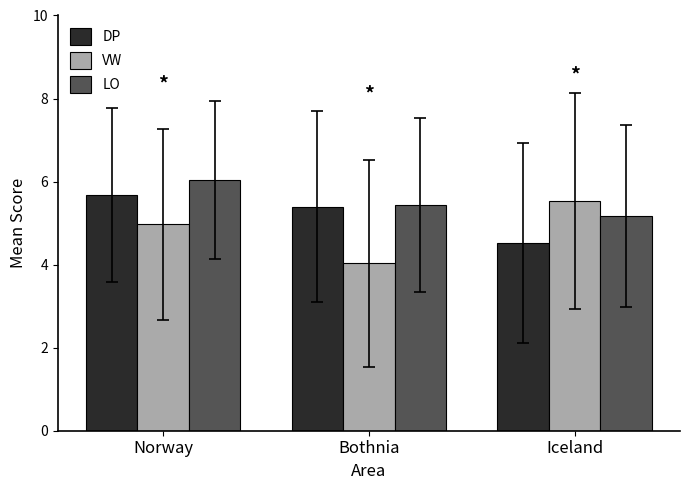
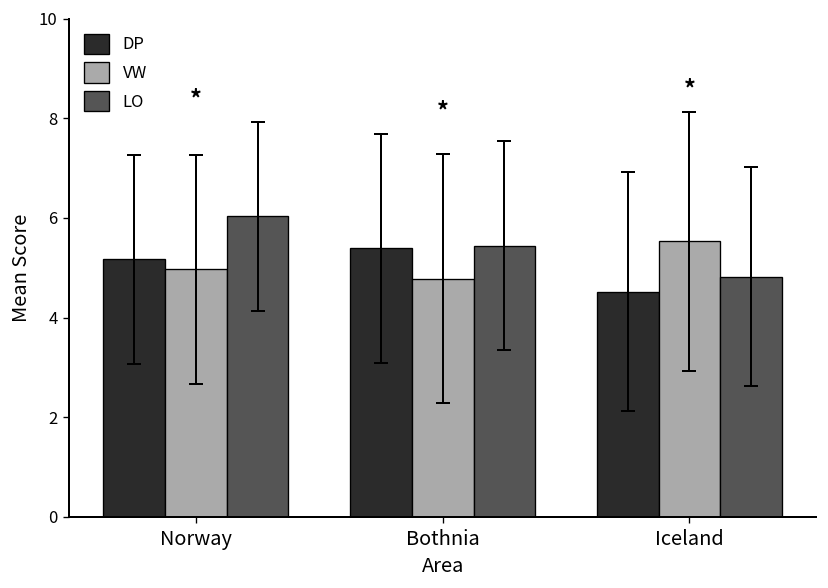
  {
    "DP": {
-     "Norway": 5.7,
+     "Norway": 5.2,
      "Bothnia": 5.4,
      "Iceland": 4.5
    },
    "VW": {
      "Norway": 5.0,
-     "Bothnia": 4.0,
+     "Bothnia": 4.8,
      "Iceland": 5.5
    },
    "LO": {
      "Norway": 6.0,
      "Bothnia": 5.4,
-     "Iceland": 5.2
+     "Iceland": 4.8
    }
  }
